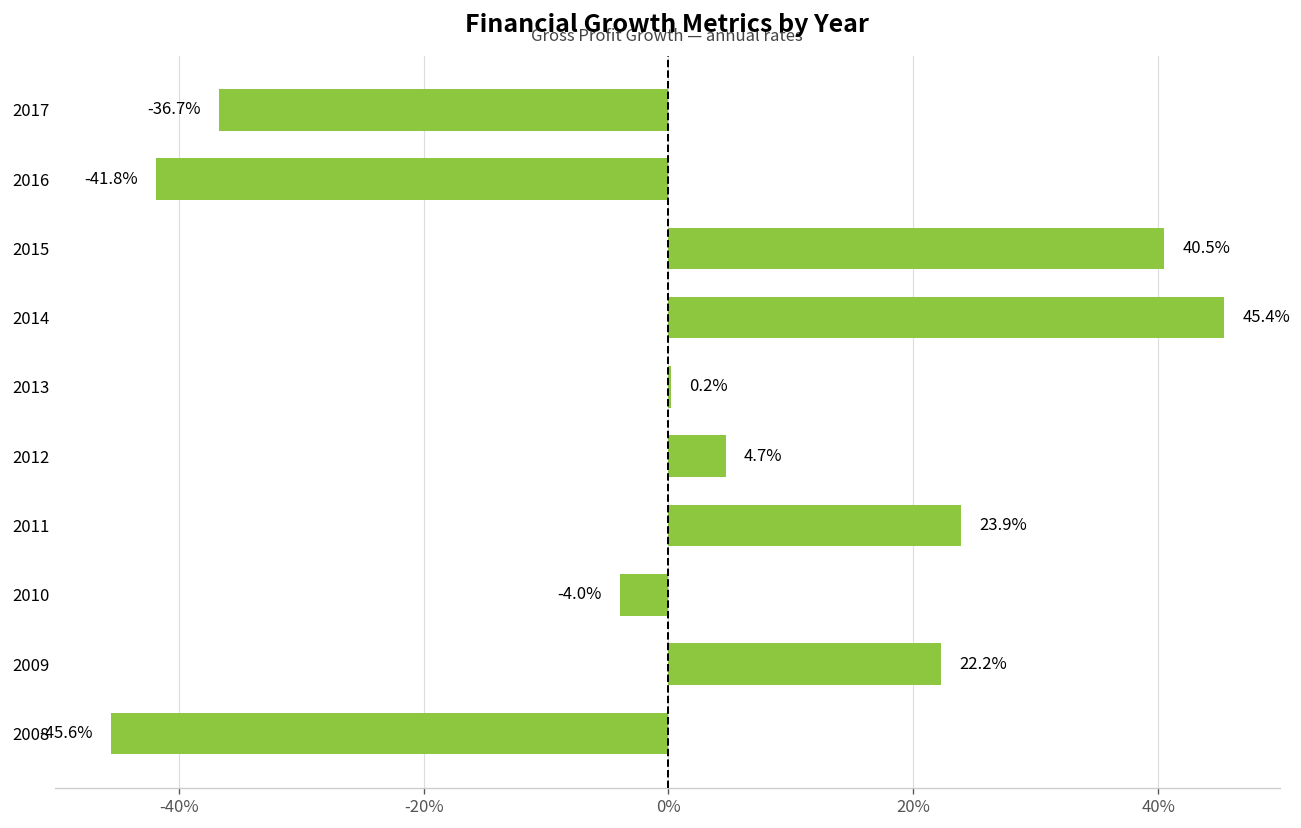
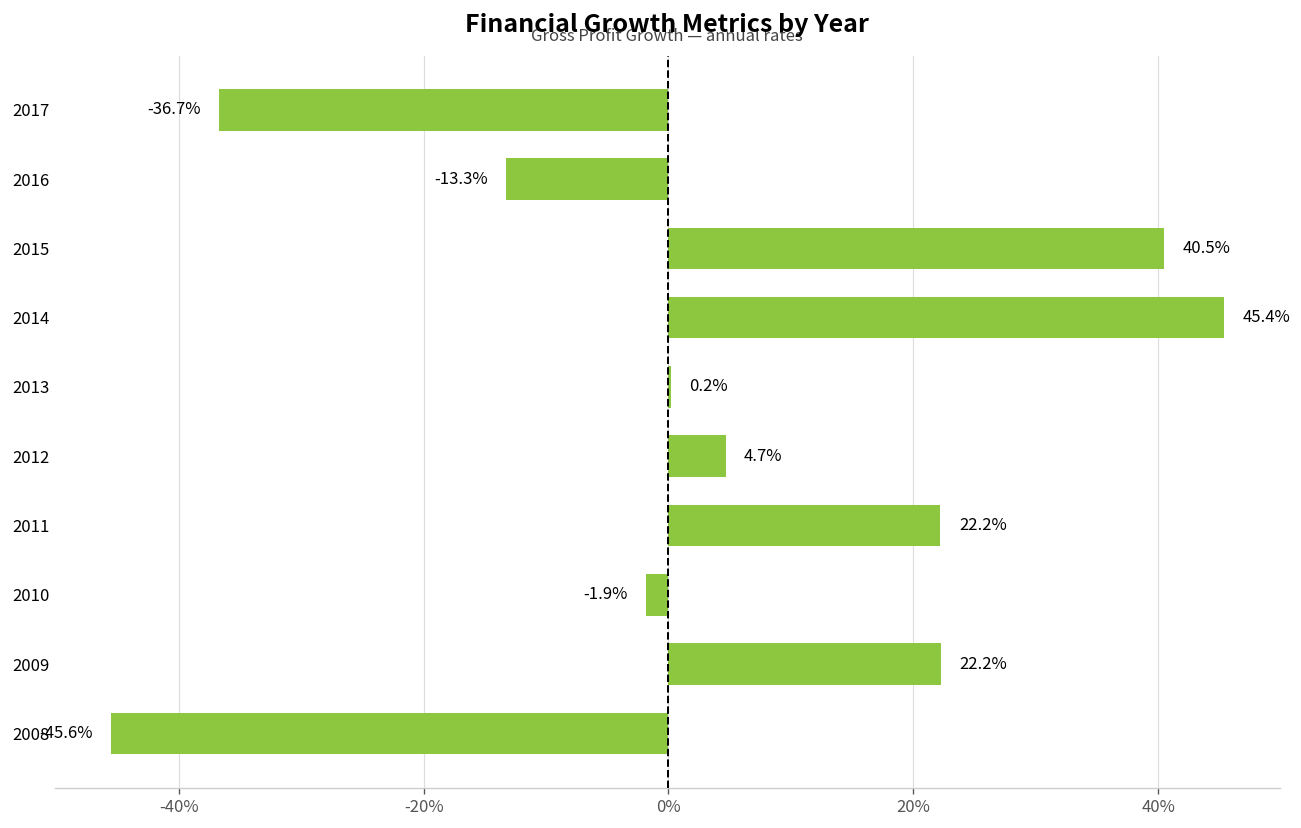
  {
    "2017": "-36.7%",
-   "2016": "-41.8%",
+   "2016": "-13.3%",
    "2015": "40.5%",
    "2014": "45.4%",
    "2013": "0.2%",
    "2012": "4.7%",
-   "2011": "23.9%",
-   "2010": "-4.0%",
+   "2011": "22.2%",
+   "2010": "-1.9%",
    "2009": "22.2%",
    "2008": "-45.6%"
  }
